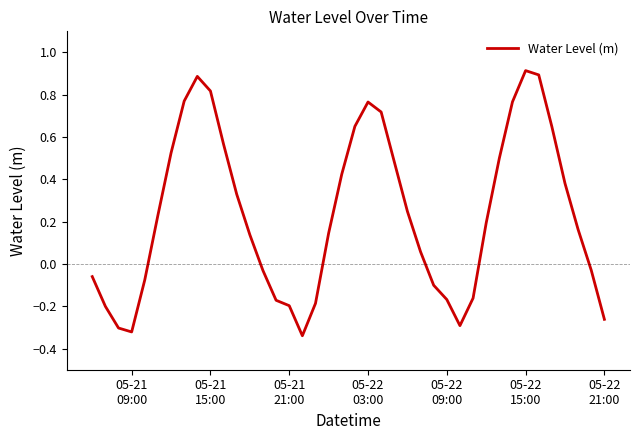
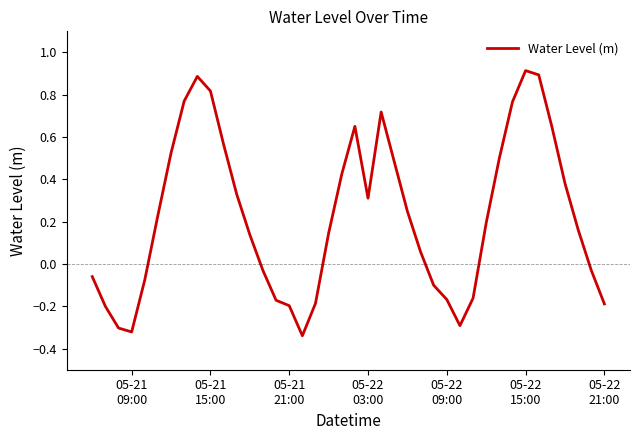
  {
    "05-21 09:00": -0.32,
    "05-21 15:00": 0.82,
    "05-21 21:00": -0.20,
-   "05-22 03:00": 0.77,
+   "05-22 03:00": 0.31,
    "05-22 09:00": -0.17,
    "05-22 15:00": 0.91,
-   "05-22 21:00": -0.26
+   "05-22 21:00": -0.19
  }
